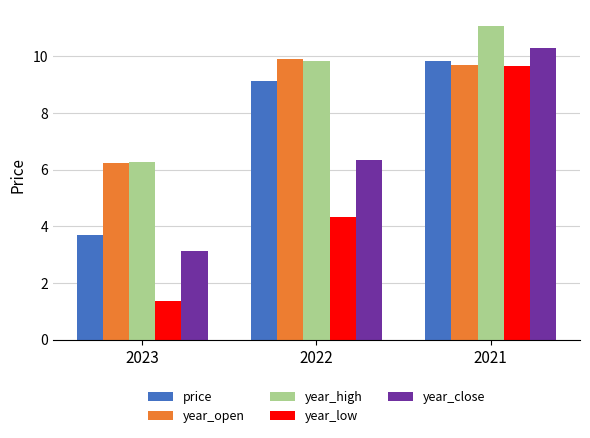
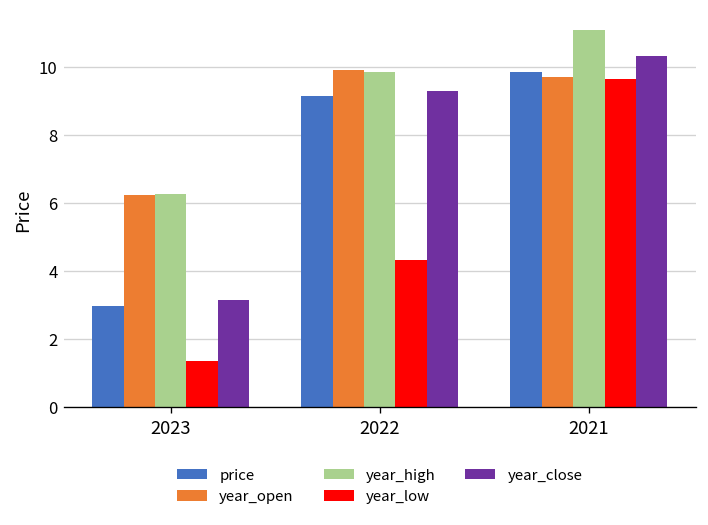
  {
    "price": {
-     "2023": 3.7,
+     "2023": 3.0,
      "2022": 9.1,
      "2021": 9.9
    },
    "year_open": {
      "2023": 6.3,
      "2022": 9.9,
      "2021": 9.7
    },
    "year_high": {
      "2023": 6.3,
      "2022": 9.9,
      "2021": 11.1
    },
    "year_low": {
      "2023": 1.4,
      "2022": 4.3,
      "2021": 9.7
    },
    "year_close": {
      "2023": 3.2,
-     "2022": 6.3,
+     "2022": 9.3,
      "2021": 10.3
    }
  }
